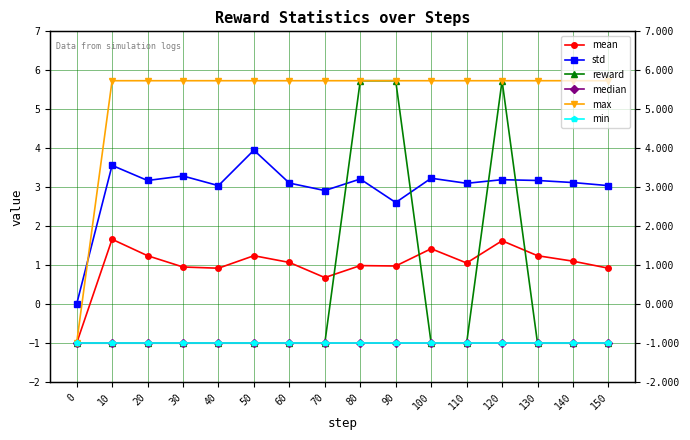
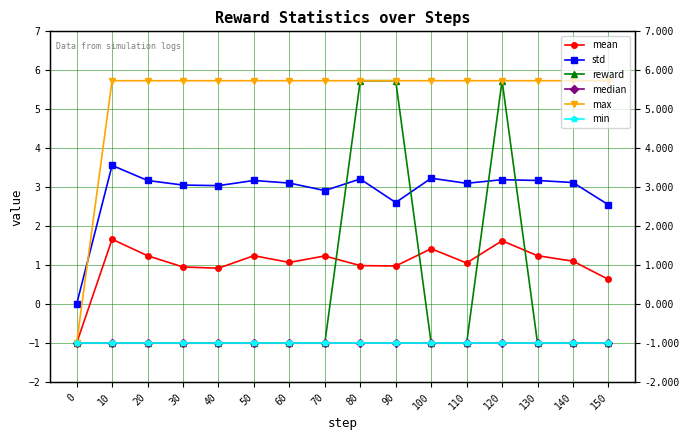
  {
    "mean": {
      "10": 1.7,
      "20": 1.2,
      "30": 1.0,
      "40": 0.9,
      "50": 1.2,
      "60": 1.1,
-     "70": 0.7,
+     "70": 1.2,
      "80": 1.0,
      "90": 1.0,
      "100": 1.4,
      "110": 1.1,
      "120": 1.6,
      "130": 1.2,
      "140": 1.1,
-     "150": 0.9
+     "150": 0.6
    },
    "std": {
      "0": 0.0,
      "10": 3.6,
      "20": 3.2,
-     "30": 3.3,
+     "30": 3.1,
      "40": 3.0,
-     "50": 4.0,
+     "50": 3.2,
      "60": 3.1,
      "70": 2.9,
      "80": 3.2,
      "90": 2.6,
      "100": 3.2,
      "110": 3.1,
      "120": 3.2,
      "130": 3.2,
      "140": 3.1,
-     "150": 3.0
+     "150": 2.6
    },
    "min": {
      "80": -1.0,
      "90": -1.0,
      "120": -1.0
    },
    "max": {
      "10": 5.7,
      "20": 5.7,
      "30": 5.7,
      "40": 5.7,
      "50": 5.7,
      "60": 5.7,
      "70": 5.7,
      "100": 5.7,
      "110": 5.7,
      "130": 5.7
    }
  }
